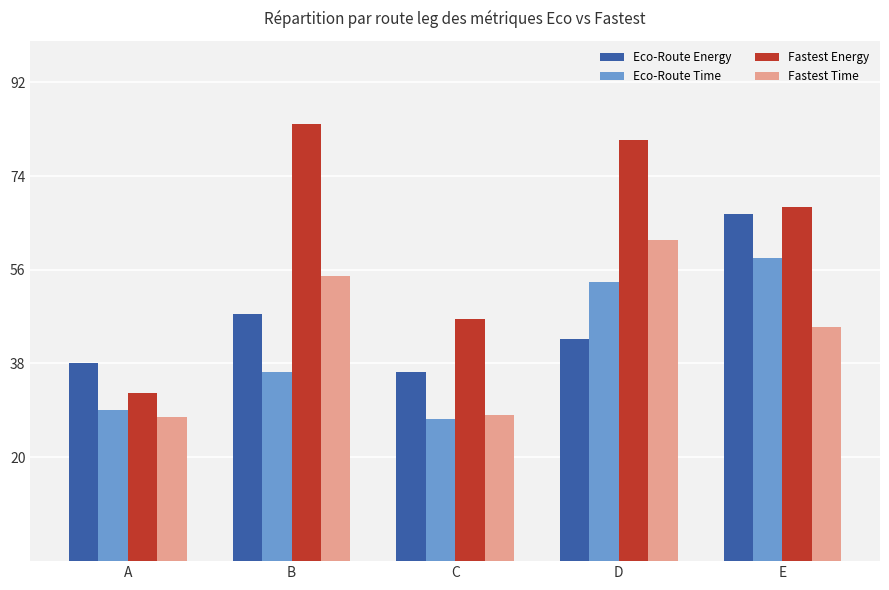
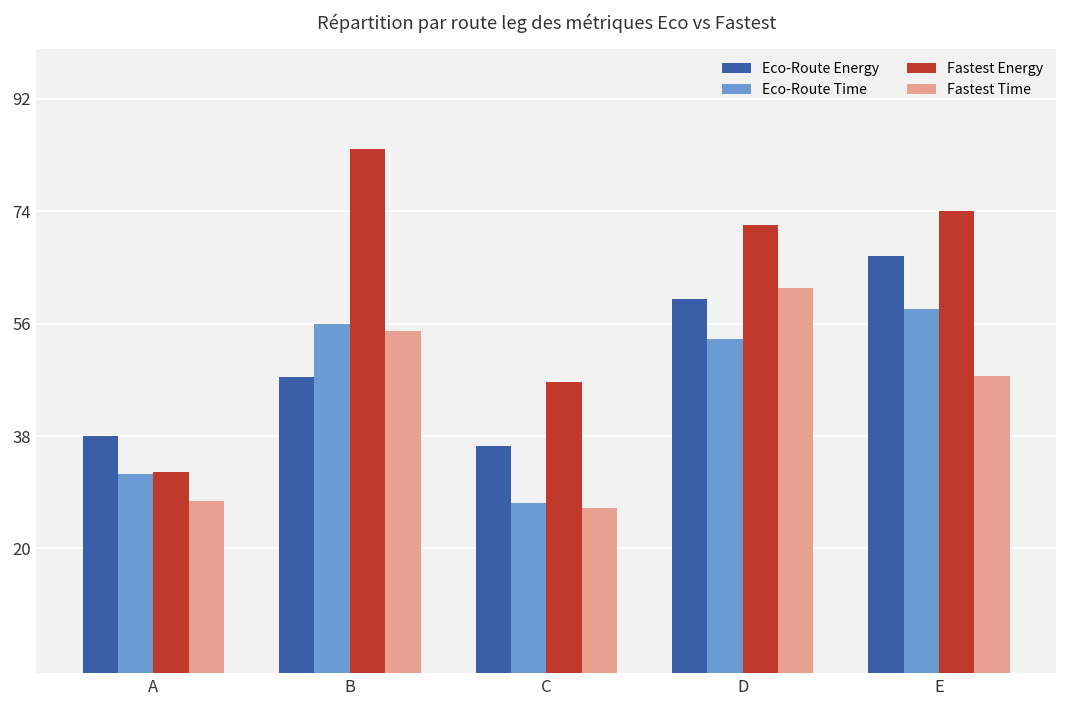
  {
    "Eco-Route Energy": {
      "A": 38,
      "B": 47,
      "C": 36,
-     "D": 43,
+     "D": 60,
      "E": 67
    },
    "Eco-Route Time": {
-     "A": 29,
-     "B": 36,
+     "A": 32,
+     "B": 56,
      "C": 27,
      "D": 54,
      "E": 58
    },
    "Fastest Energy": {
      "A": 32,
      "B": 84,
      "C": 47,
-     "D": 81,
-     "E": 68
+     "D": 72,
+     "E": 74
    },
    "Fastest Time": {
      "A": 28,
      "B": 55,
-     "C": 28,
+     "C": 27,
      "D": 62,
-     "E": 45
+     "E": 48
    }
  }
